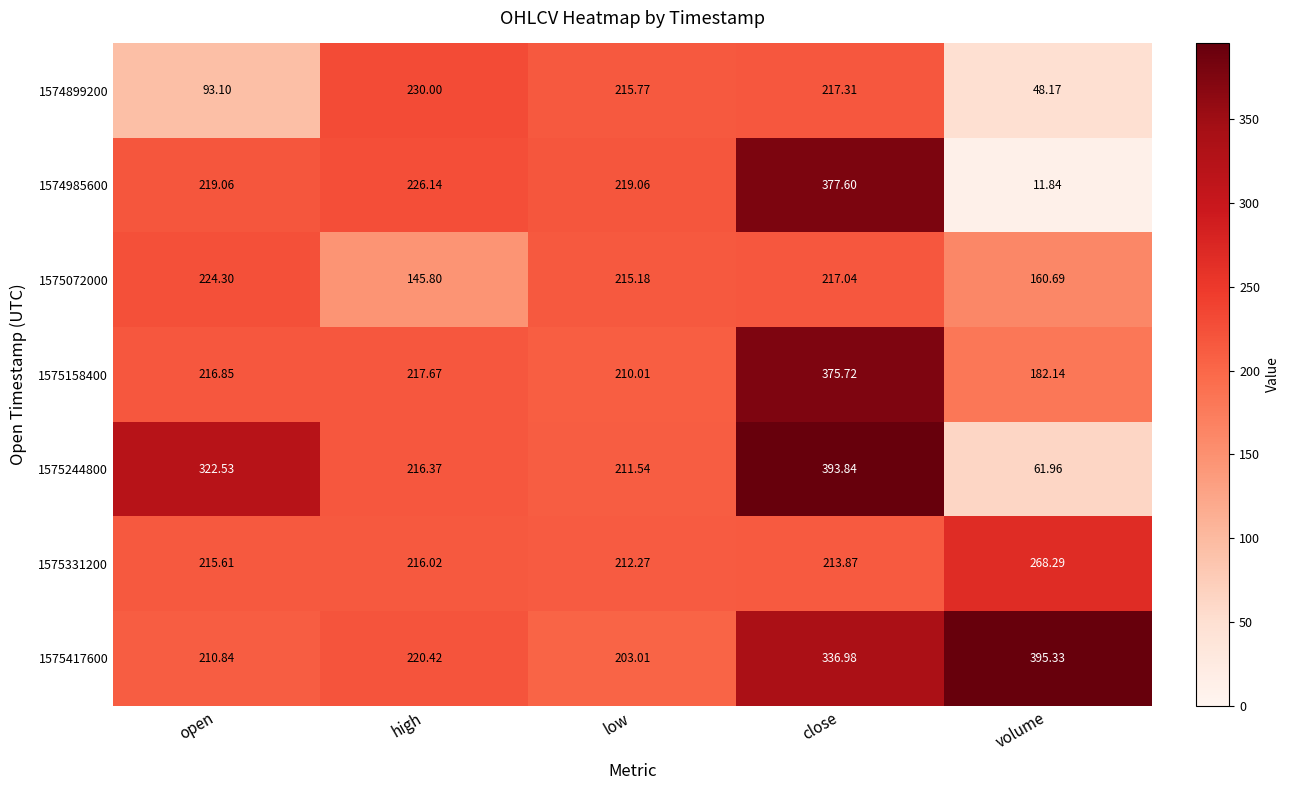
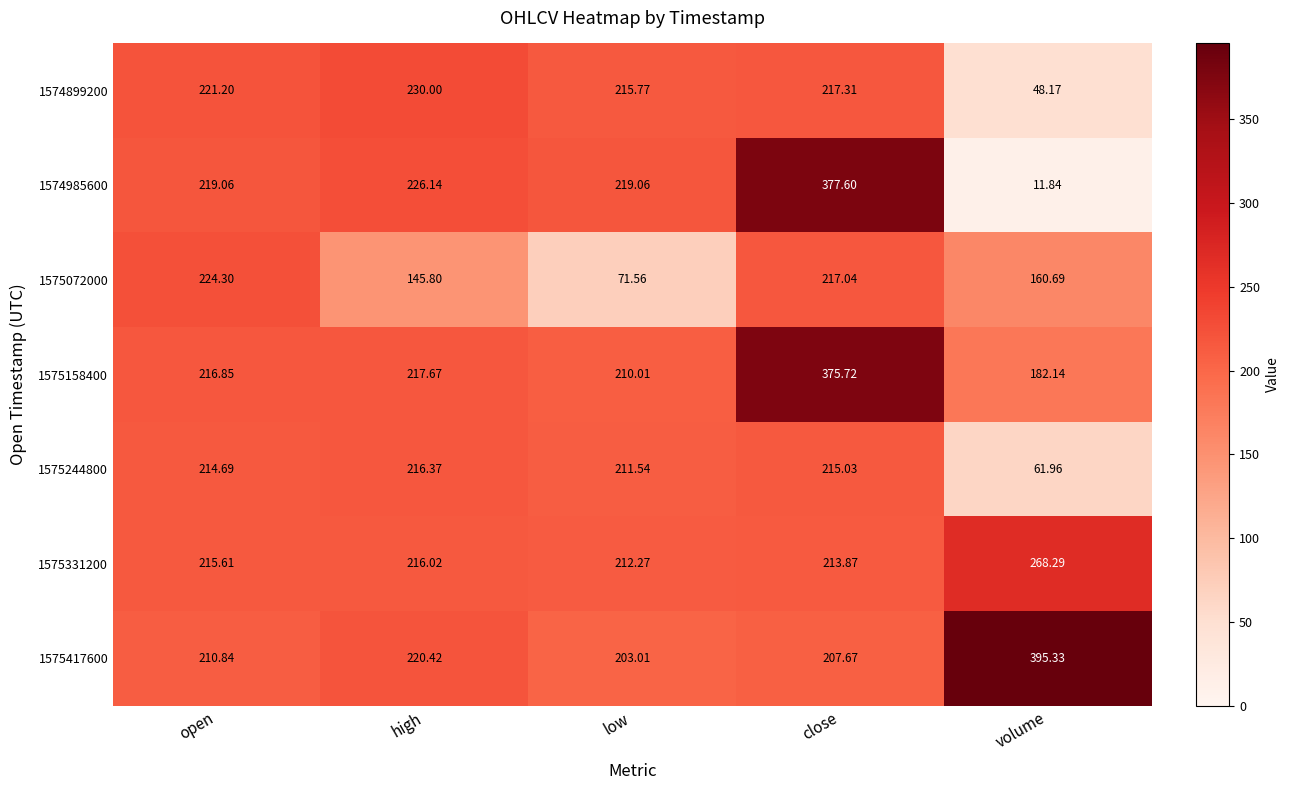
  {
    "1574899200": {
-     "open": 93.10,
+     "open": 221.20,
      "high": 230.00,
      "low": 215.77,
      "close": 217.31,
      "volume": 48.17
    },
    "1574985600": {
      "open": 219.06,
      "high": 226.14,
      "low": 219.06,
      "close": 377.60,
      "volume": 11.84
    },
    "1575072000": {
      "open": 224.30,
      "high": 145.80,
-     "low": 215.18,
+     "low": 71.56,
      "close": 217.04,
      "volume": 160.69
    },
    "1575158400": {
      "open": 216.85,
      "high": 217.67,
      "low": 210.01,
      "close": 375.72,
      "volume": 182.14
    },
    "1575244800": {
-     "open": 322.53,
+     "open": 214.69,
      "high": 216.37,
      "low": 211.54,
-     "close": 393.84,
+     "close": 215.03,
      "volume": 61.96
    },
    "1575331200": {
      "open": 215.61,
      "high": 216.02,
      "low": 212.27,
      "close": 213.87,
      "volume": 268.29
    },
    "1575417600": {
      "open": 210.84,
      "high": 220.42,
      "low": 203.01,
-     "close": 336.98,
+     "close": 207.67,
      "volume": 395.33
    }
  }
